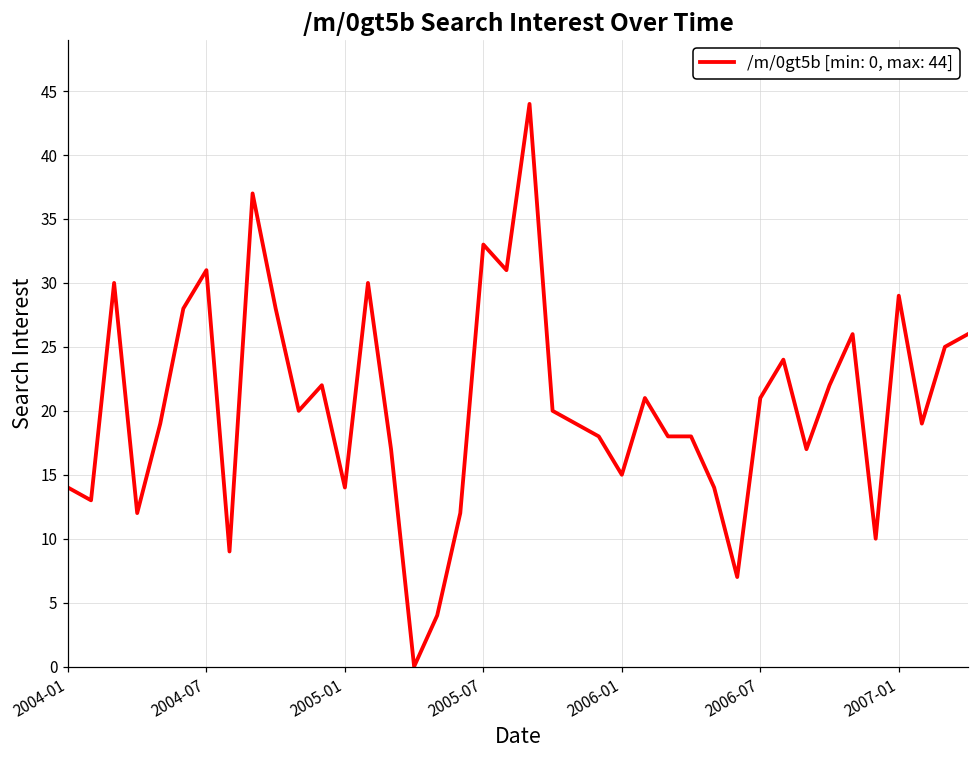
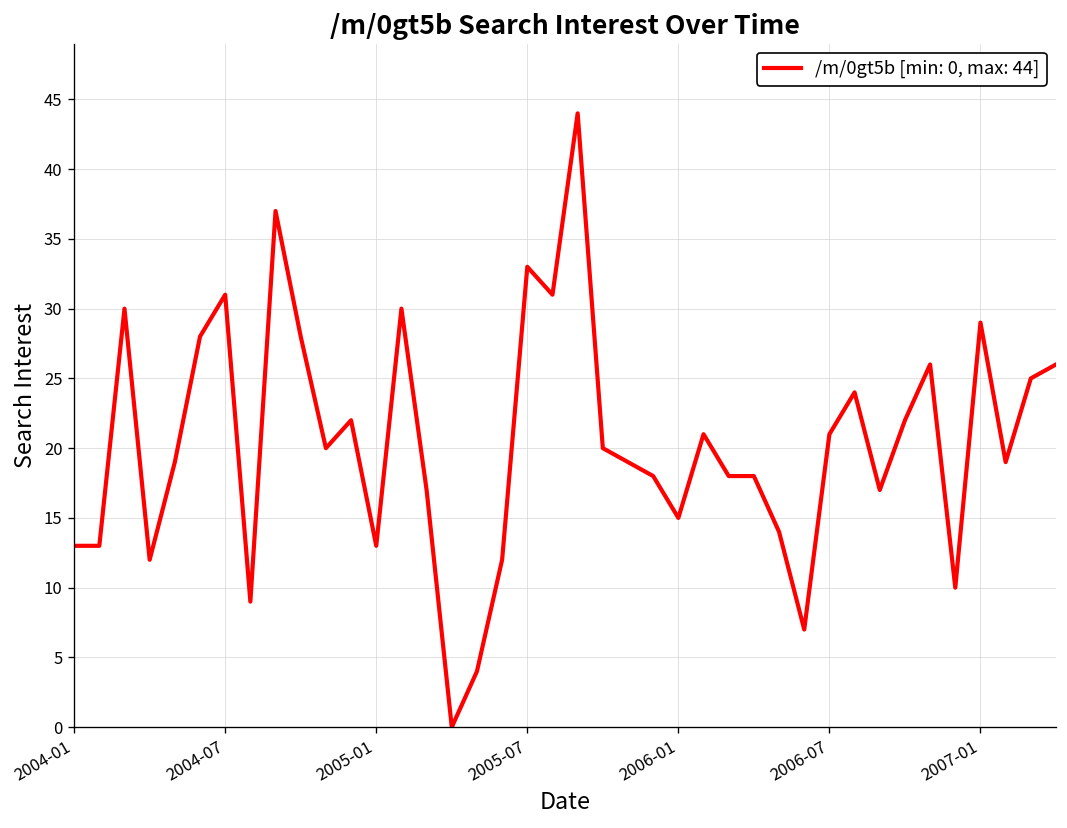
  {
-   "2004-01": 14,
+   "2004-01": 13,
    "2004-07": 31,
-   "2005-01": 14,
+   "2005-01": 13,
    "2005-07": 33,
    "2006-01": 15,
    "2006-07": 21,
    "2007-01": 29
  }
